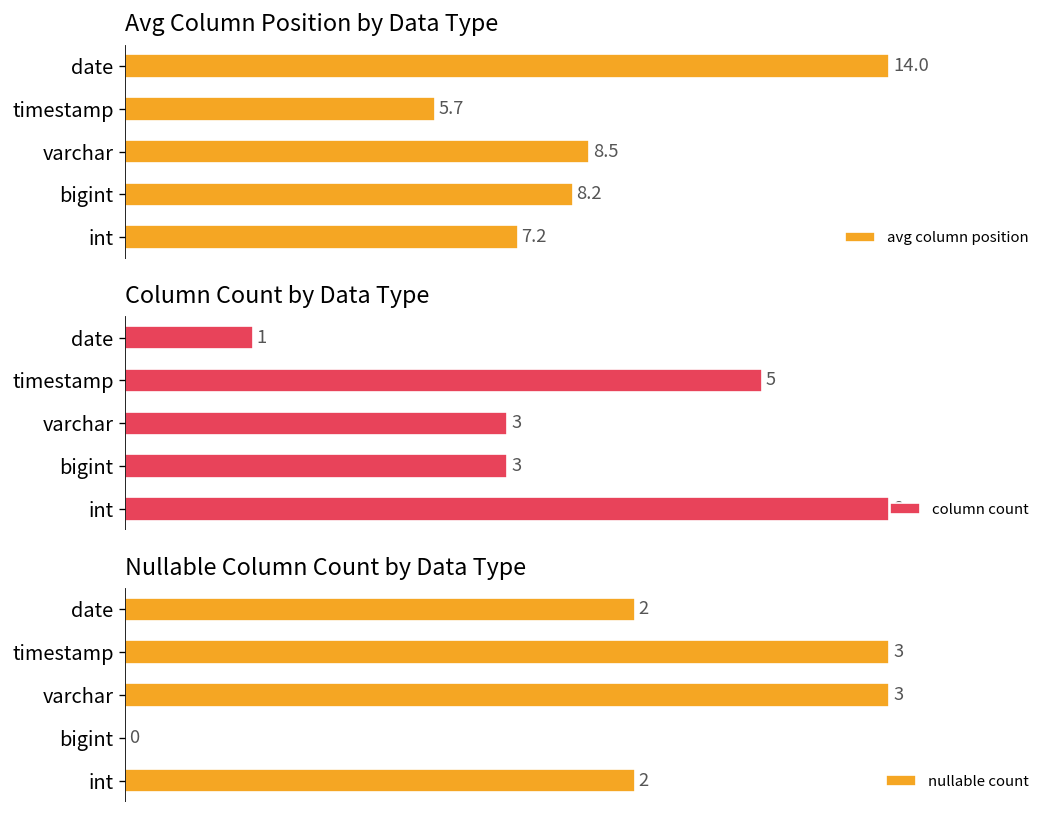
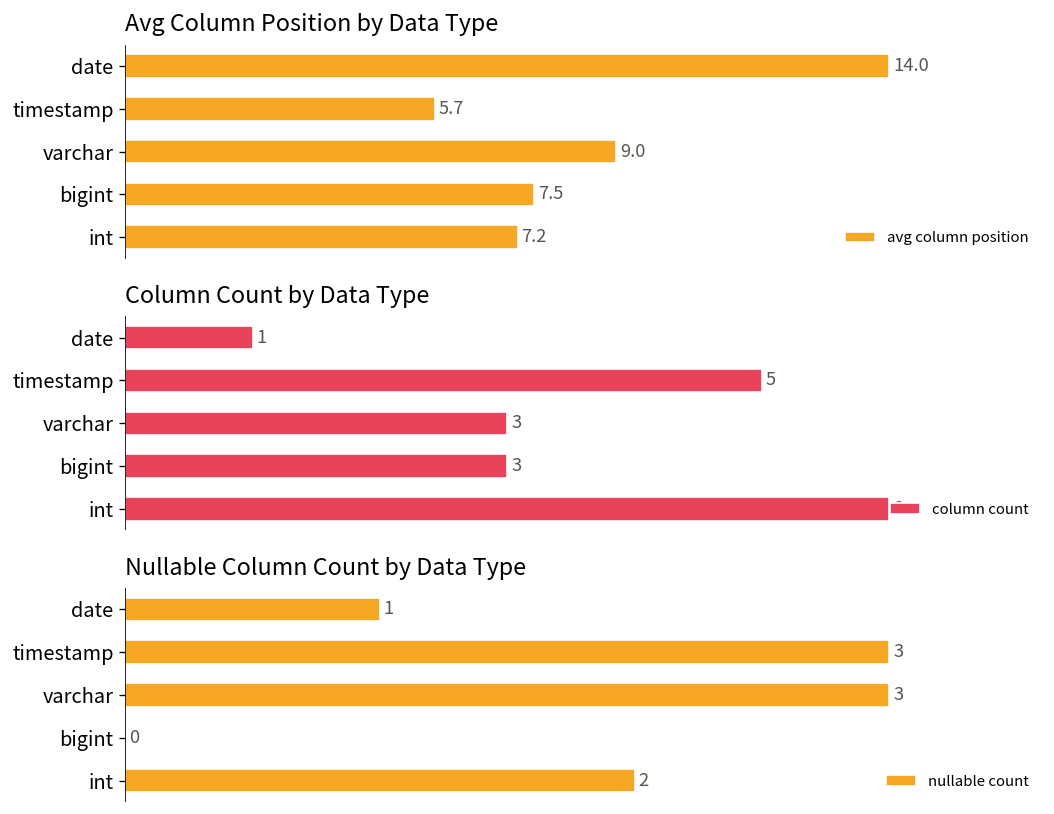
  {
    "Avg Column Position by Data Type": {
-     "varchar": 8.5,
-     "bigint": 8.2
+     "varchar": 9.0,
+     "bigint": 7.5
    },
    "Nullable Column Count by Data Type": {
-     "date": 2,
+     "date": 1,
      "bigint": 0
    }
  }
